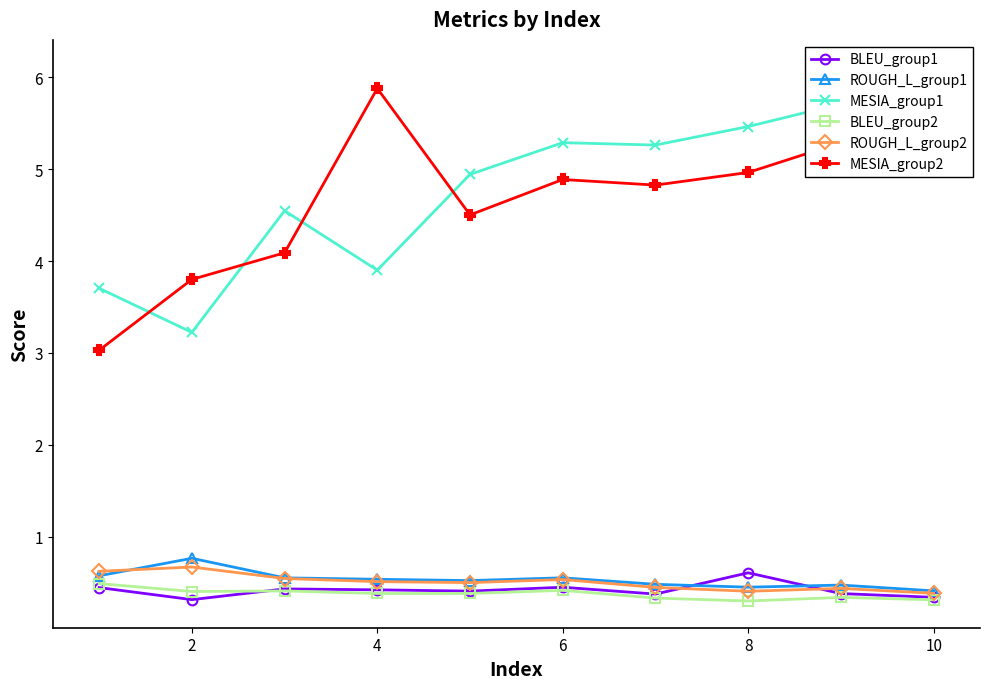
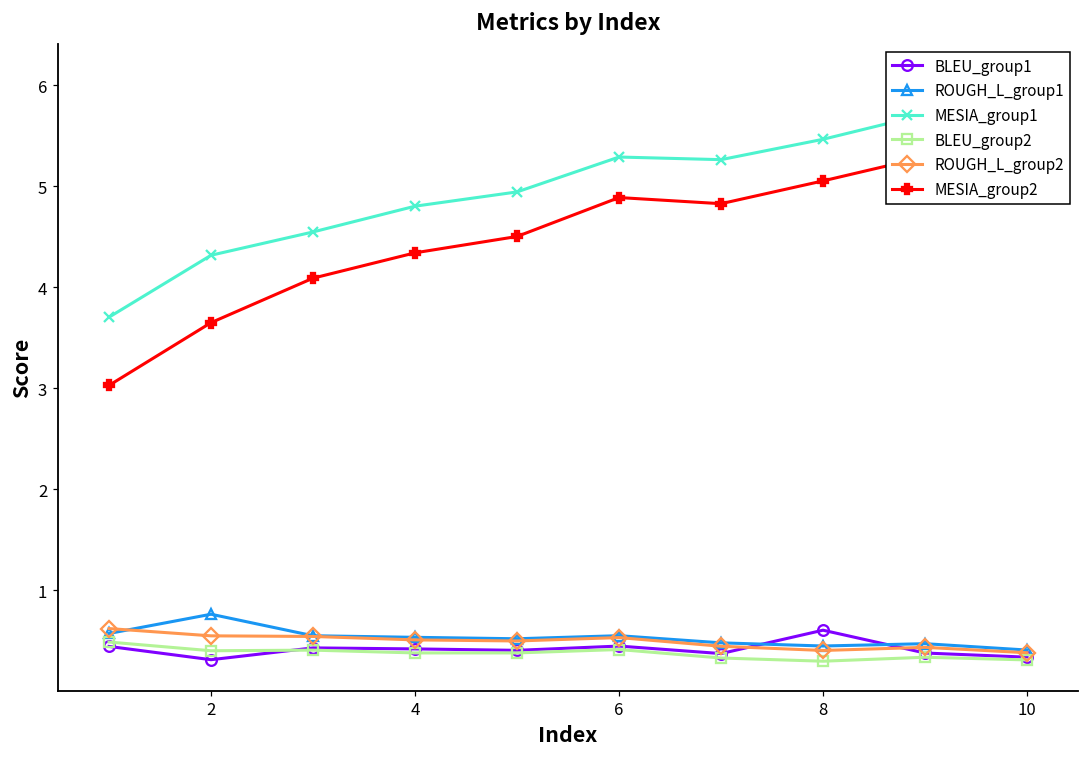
  {
    "BLEU_group1": {
      "2": 0.3,
      "4": 0.4,
      "6": 0.4,
      "8": 0.6
    },
    "ROUGH_L_group1": {
      "2": 0.8,
      "8": 0.4
    },
    "MESIA_group1": {
-     "2": 3.2,
-     "4": 3.9,
+     "2": 4.3,
+     "4": 4.8,
      "6": 5.3,
      "8": 5.5
    },
    "BLEU_group2": {
      "2": 0.4,
      "4": 0.4,
      "6": 0.4,
      "8": 0.3
    },
    "ROUGH_L_group2": {
-     "2": 0.7,
+     "2": 0.5,
      "8": 0.4
    },
    "MESIA_group2": {
-     "2": 3.8,
-     "4": 5.9,
+     "2": 3.6,
+     "4": 4.3,
      "6": 4.9,
-     "8": 5.0
+     "8": 5.1
    }
  }
